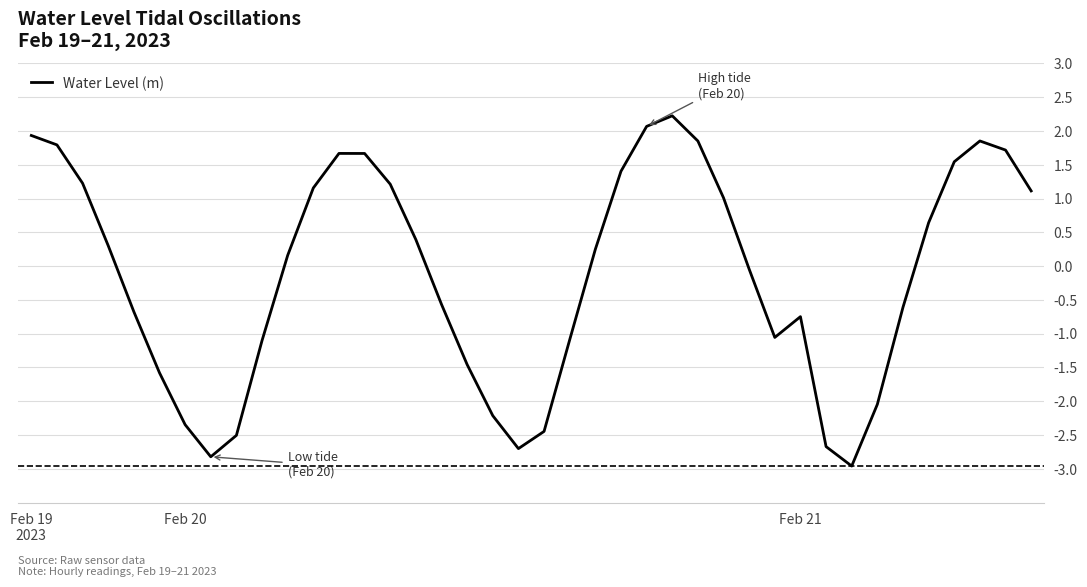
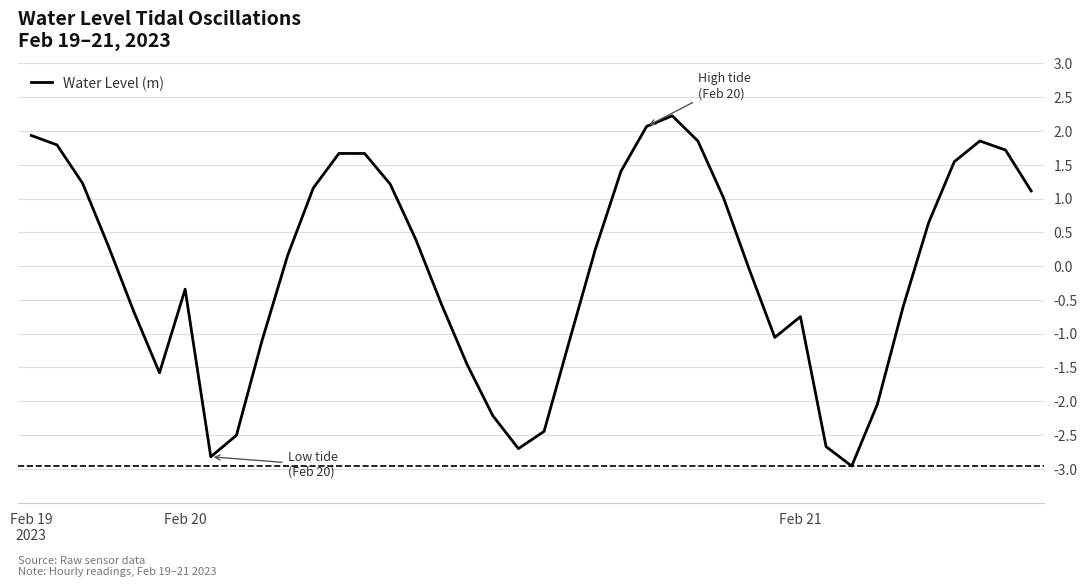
  {
    "Feb 19 2023": 1.9,
-   "Feb 20": -2.3,
+   "Feb 20": -0.3,
    "Feb 21": -0.7
  }
